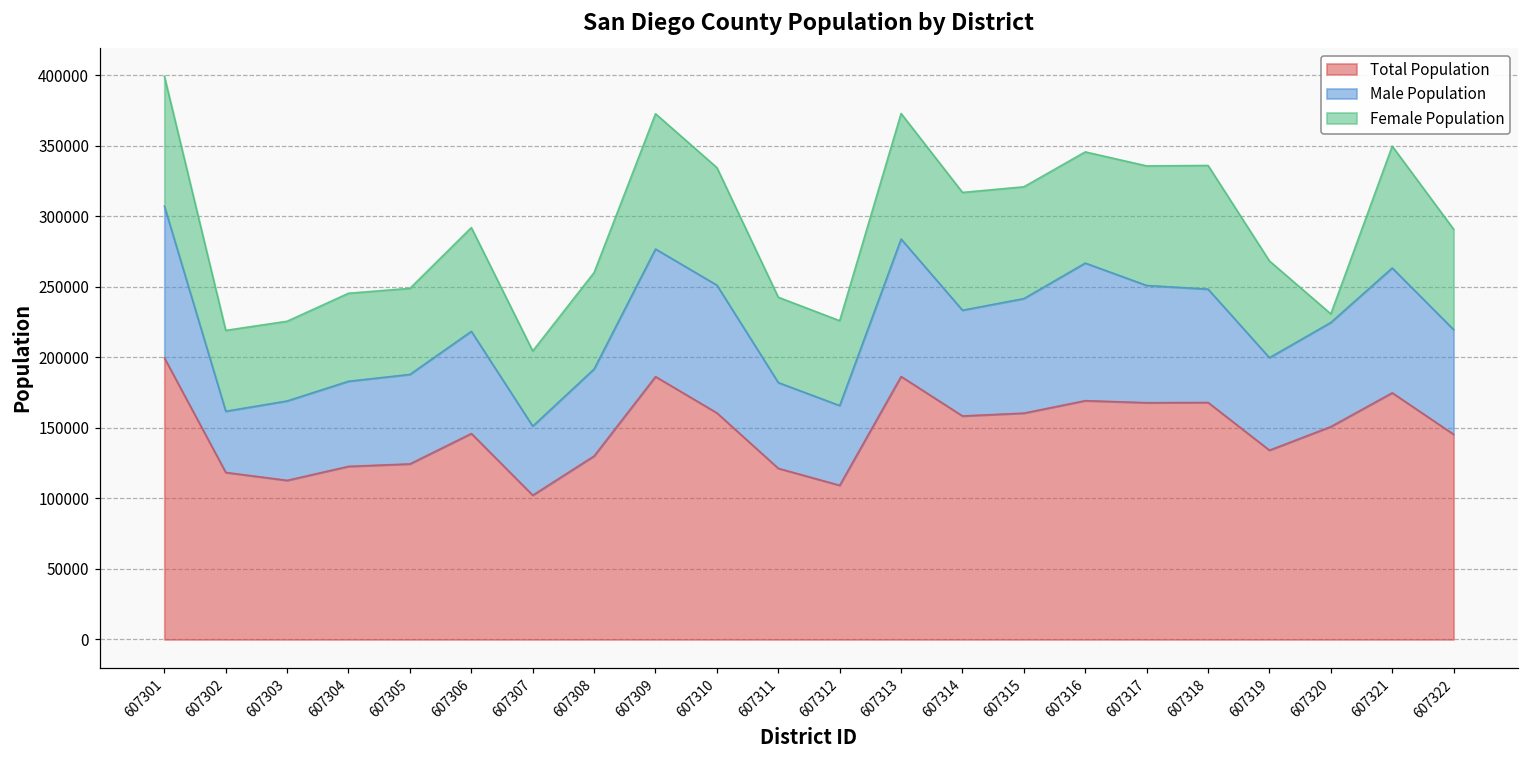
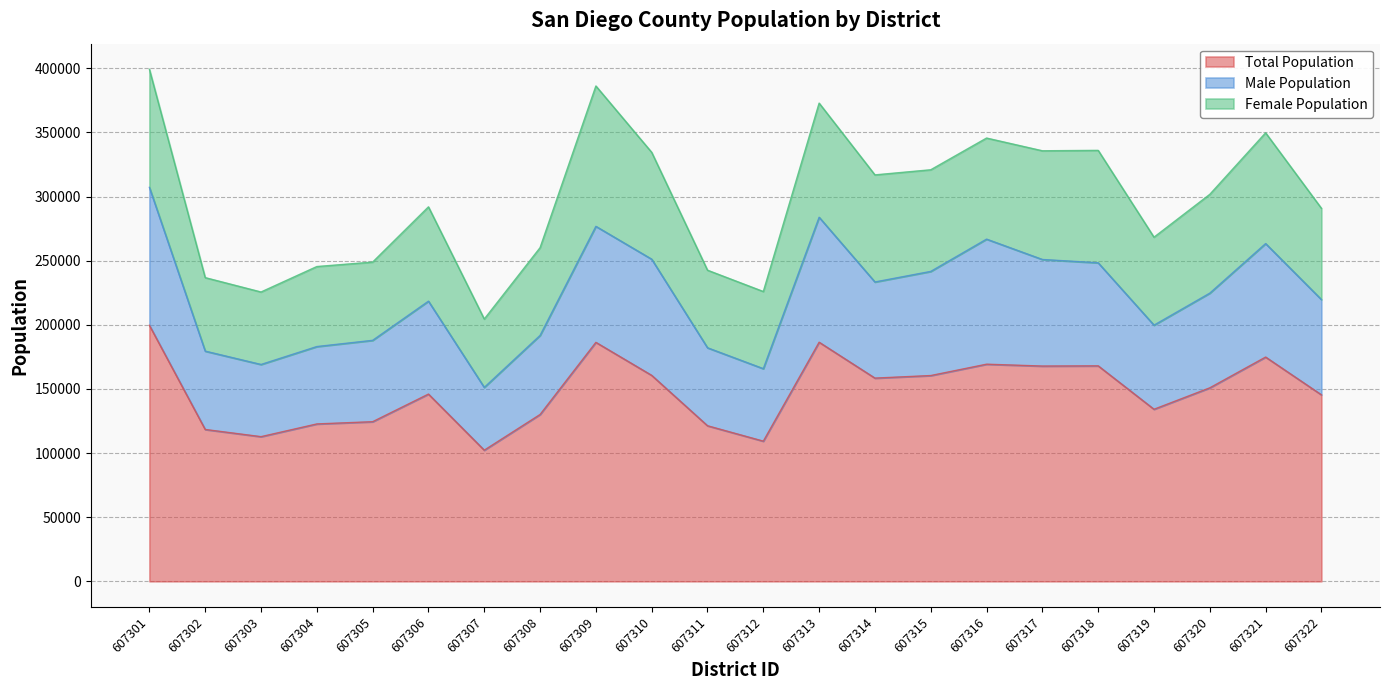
  {
    "Total Population": {
      "607301": 200000,
      "607302": 118000,
      "607303": 113000,
      "607304": 123000,
      "607305": 124000,
      "607306": 146000,
      "607307": 102000,
      "607308": 130000,
      "607309": 186000,
      "607310": 161000,
      "607311": 121000,
      "607312": 109000,
      "607313": 186000,
      "607314": 158000,
      "607315": 160000,
      "607316": 169000,
      "607317": 168000,
      "607318": 168000,
      "607319": 134000,
      "607320": 151000,
      "607321": 175000,
      "607322": 145000
    },
    "Male Population": {
      "607301": 108000,
-     "607302": 43000,
+     "607302": 61000,
      "607303": 56000,
      "607304": 60000,
      "607305": 63000,
      "607306": 72000,
      "607307": 49000,
      "607308": 62000,
      "607309": 90000,
      "607310": 91000,
      "607311": 61000,
      "607312": 57000,
      "607313": 97000,
      "607314": 75000,
      "607315": 81000,
      "607316": 98000,
      "607317": 83000,
      "607318": 80000,
      "607319": 66000,
      "607320": 74000,
      "607321": 89000,
      "607322": 74000
    },
    "Female Population": {
      "607301": 92000,
      "607302": 57000,
      "607303": 57000,
      "607304": 62000,
      "607305": 61000,
      "607306": 74000,
      "607307": 53000,
      "607308": 68000,
-     "607309": 96000,
+     "607309": 109000,
      "607310": 83000,
      "607311": 61000,
      "607312": 60000,
      "607313": 89000,
      "607314": 84000,
      "607315": 79000,
      "607316": 79000,
      "607317": 85000,
      "607318": 88000,
      "607319": 69000,
-     "607320": 6000,
+     "607320": 77000,
      "607321": 86000,
      "607322": 71000
    }
  }
